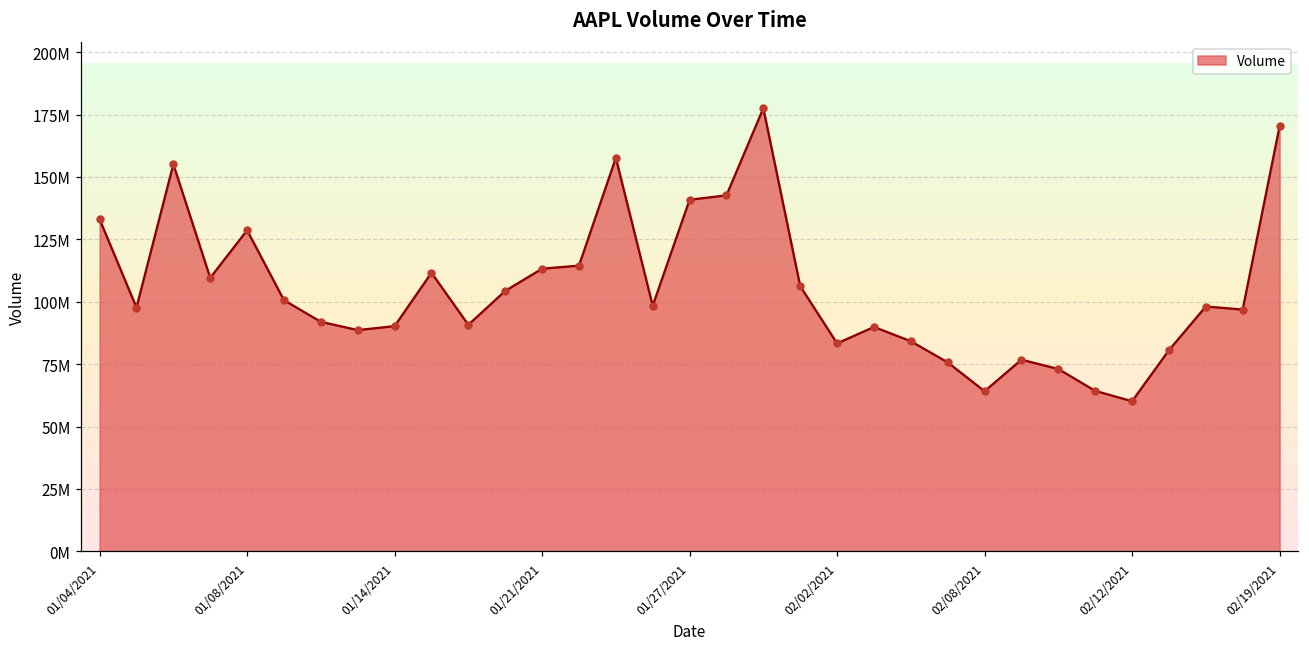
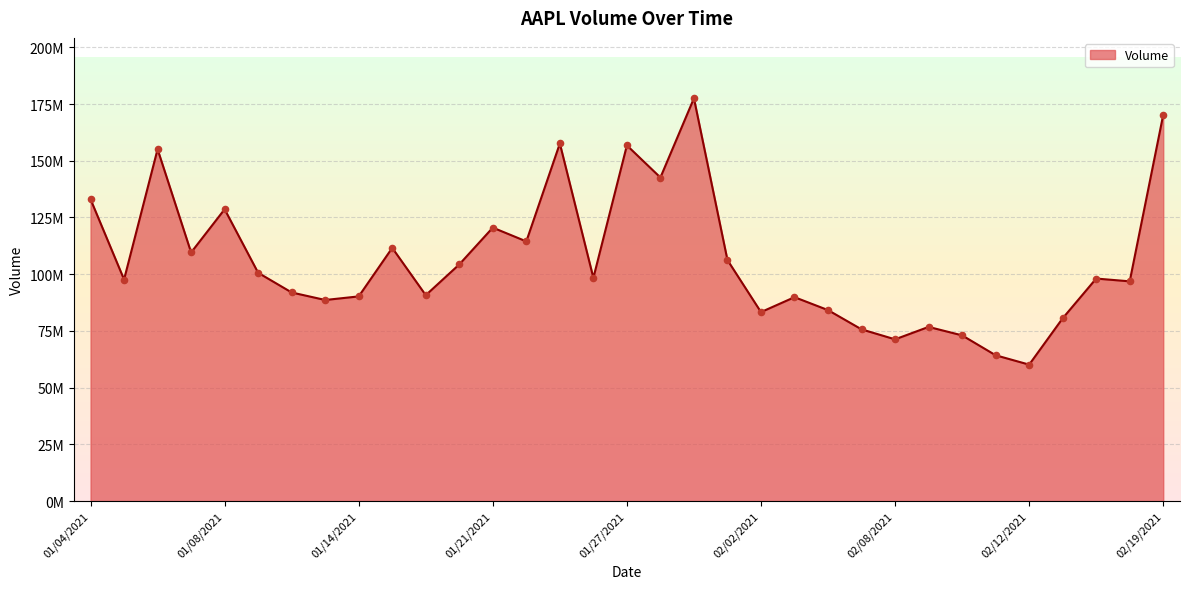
  {
    "01/04/2021": 133000000,
    "01/08/2021": 129000000,
    "01/14/2021": 90000000,
-   "01/21/2021": 113000000,
-   "01/27/2021": 141000000,
+   "01/21/2021": 121000000,
+   "01/27/2021": 157000000,
    "02/02/2021": 83000000,
-   "02/08/2021": 64000000,
+   "02/08/2021": 71000000,
    "02/12/2021": 60000000,
    "02/19/2021": 170000000
  }
